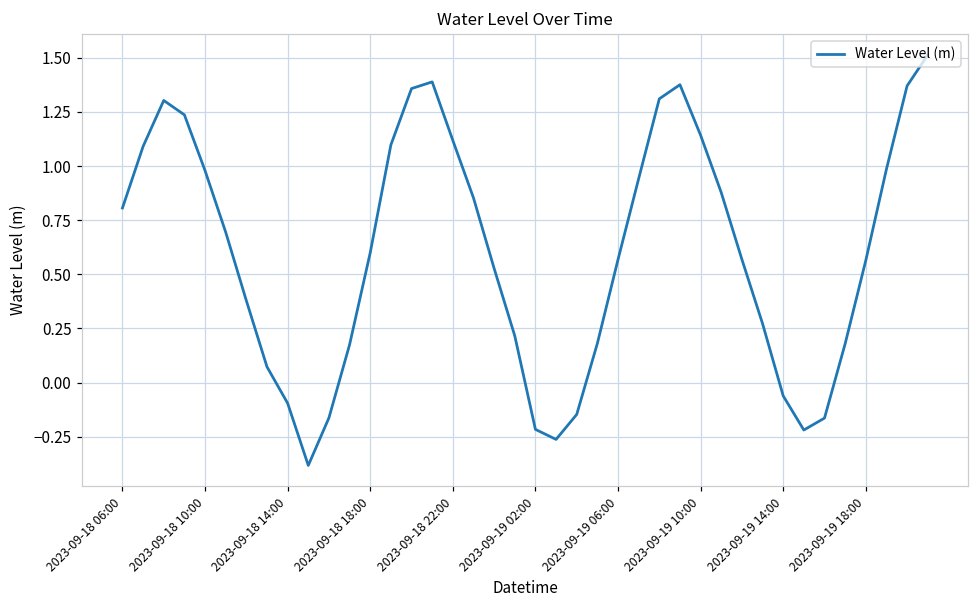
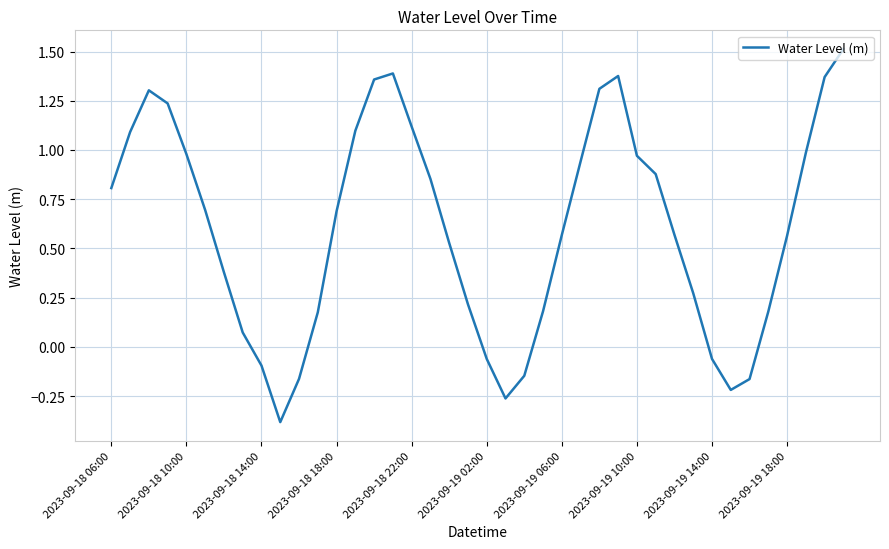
  {
    "2023-09-18 06:00": 0.81,
    "2023-09-18 10:00": 0.98,
    "2023-09-18 14:00": -0.10,
-   "2023-09-18 18:00": 0.60,
+   "2023-09-18 18:00": 0.69,
    "2023-09-18 22:00": 1.12,
-   "2023-09-19 02:00": -0.22,
+   "2023-09-19 02:00": -0.06,
    "2023-09-19 06:00": 0.57,
-   "2023-09-19 10:00": 1.14,
+   "2023-09-19 10:00": 0.97,
    "2023-09-19 14:00": -0.06,
    "2023-09-19 18:00": 0.56
  }
